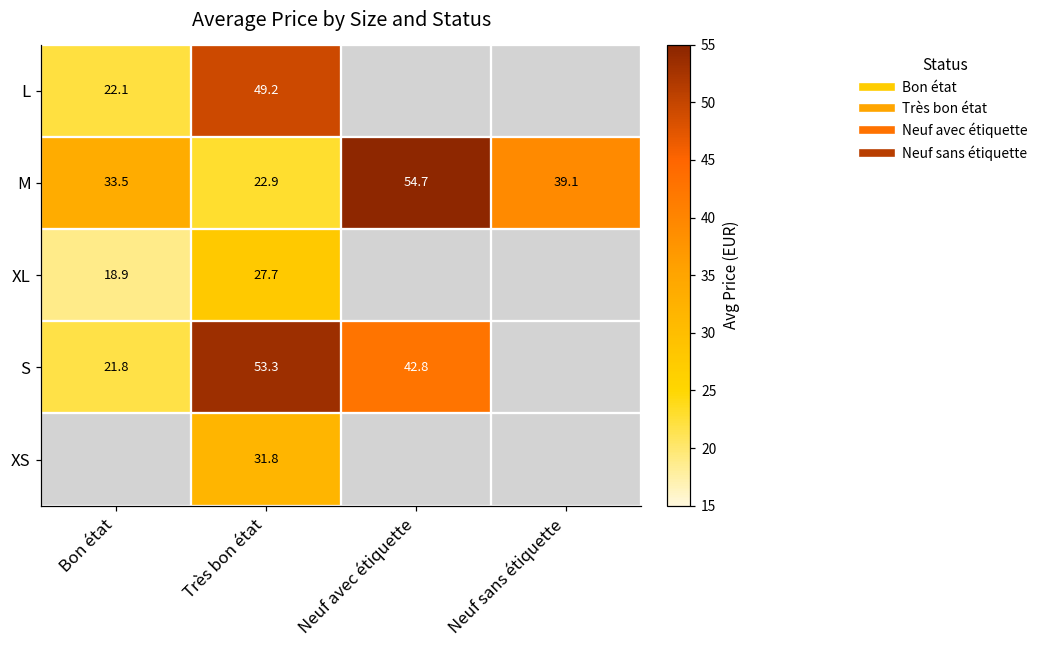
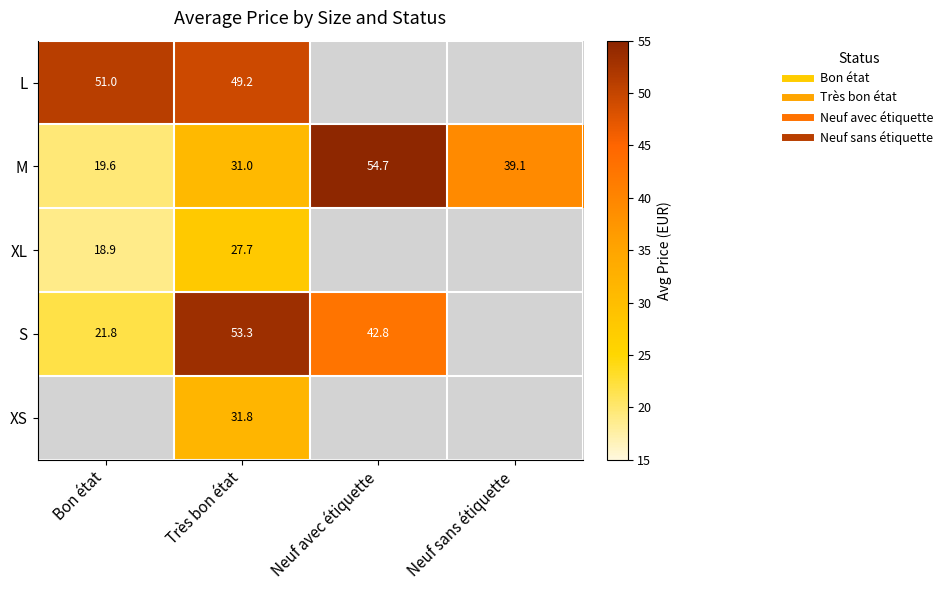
  {
    "L": {
-     "Bon état": 22.1,
+     "Bon état": 51.0,
      "Très bon état": 49.2
    },
    "M": {
-     "Bon état": 33.5,
-     "Très bon état": 22.9,
+     "Bon état": 19.6,
+     "Très bon état": 31.0,
      "Neuf avec étiquette": 54.7,
      "Neuf sans étiquette": 39.1
    },
    "XL": {
      "Bon état": 18.9,
      "Très bon état": 27.7
    },
    "S": {
      "Bon état": 21.8,
      "Très bon état": 53.3,
      "Neuf avec étiquette": 42.8
    },
    "XS": {
      "Très bon état": 31.8
    }
  }
